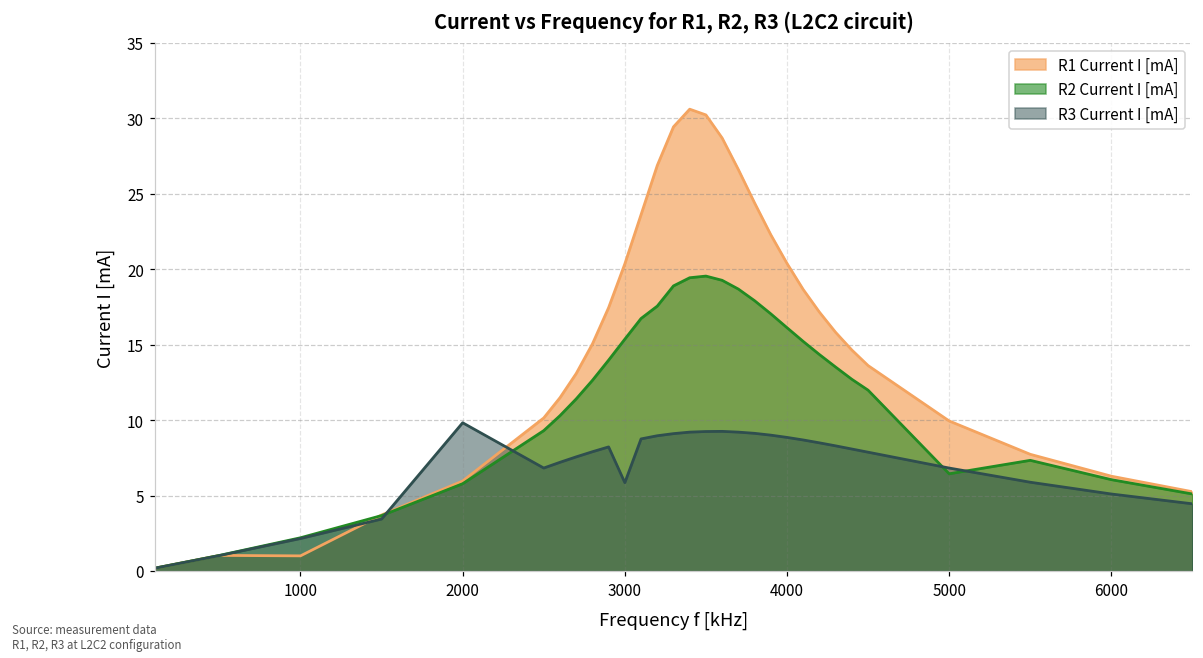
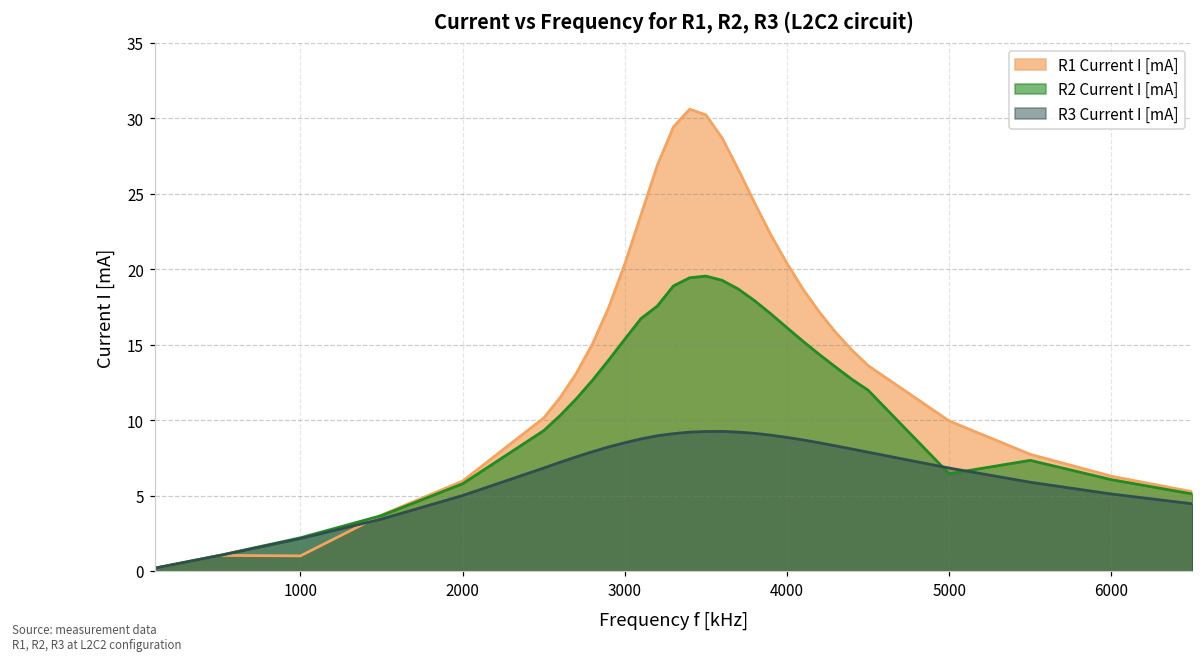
  {
    "R1 Current I [mA]": {
      "1000": 1.0,
      "3000": 20.4,
      "4000": 20.4,
      "5000": 10.0,
      "6000": 6.3
    },
    "R2 Current I [mA]": {
      "3000": 15.4,
      "4000": 16.1,
      "5000": 6.5,
      "6000": 6.1
    },
    "R3 Current I [mA]": {
-     "2000": 9.8,
-     "3000": 5.9,
+     "2000": 5.0,
+     "3000": 8.5,
      "4000": 8.9,
      "5000": 6.8,
      "6000": 5.1
    }
  }
